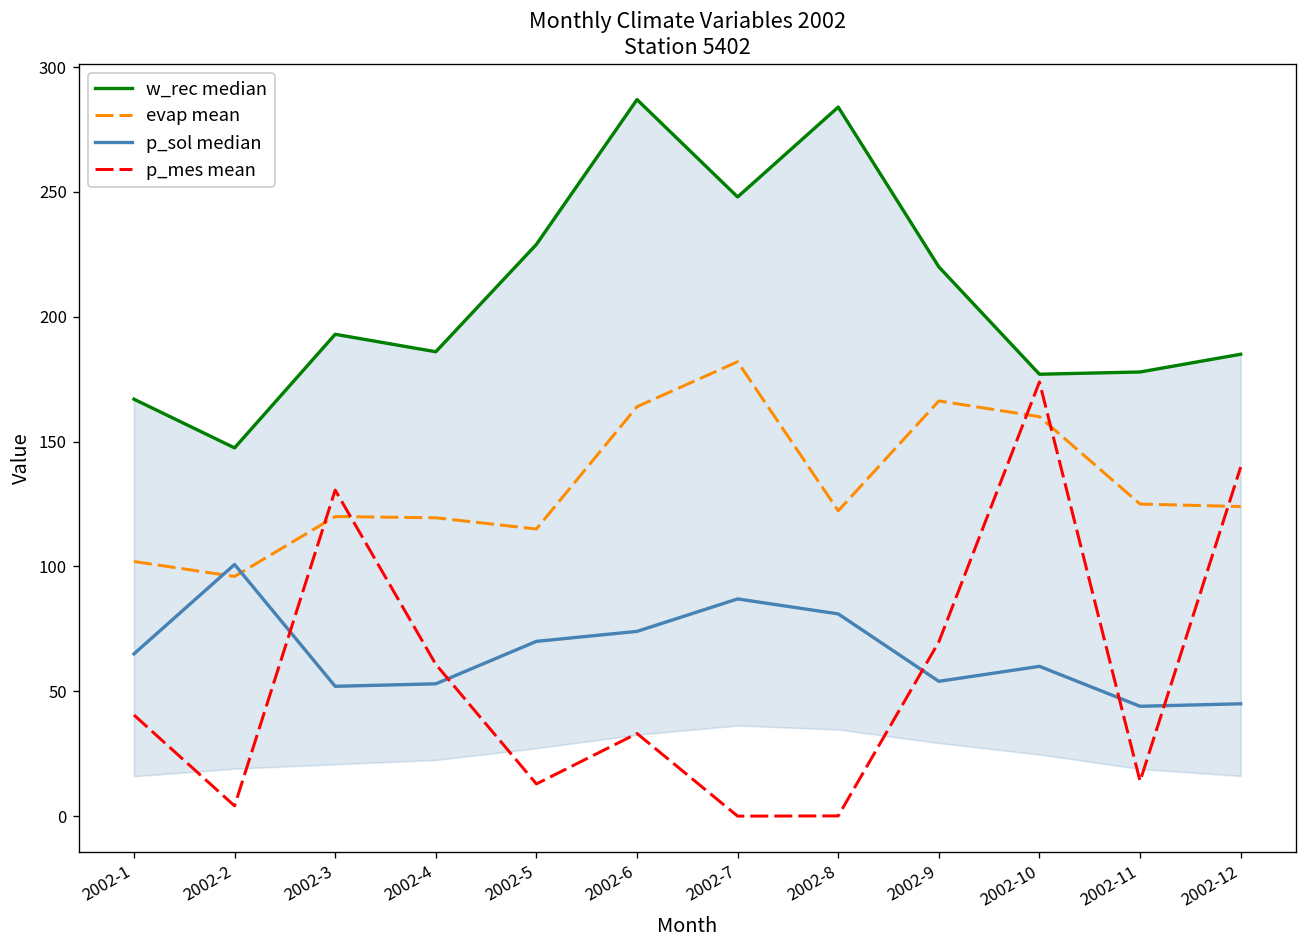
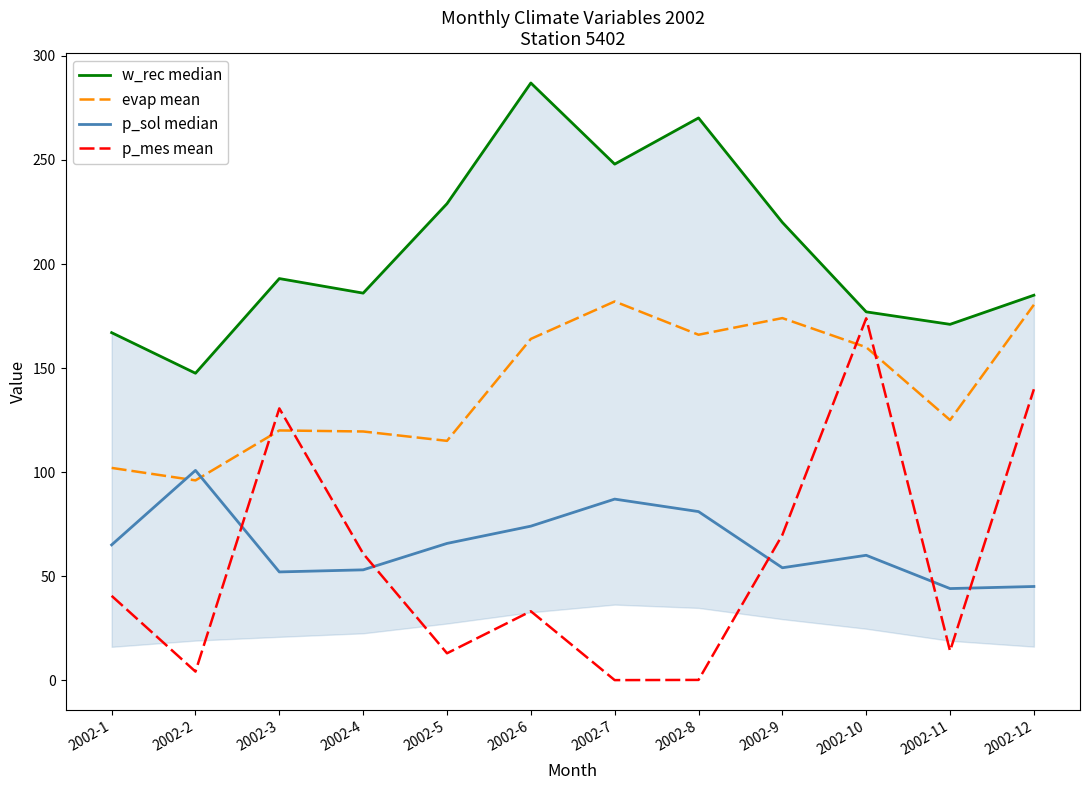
  {
    "w_rec median": {
      "2002-1": 167,
      "2002-2": 148,
      "2002-3": 193,
      "2002-4": 186,
      "2002-5": 229,
      "2002-6": 287,
      "2002-7": 248,
-     "2002-8": 284,
+     "2002-8": 270,
      "2002-9": 220,
      "2002-10": 177,
-     "2002-11": 178,
+     "2002-11": 171,
      "2002-12": 185
    },
    "evap mean": {
      "2002-1": 102,
      "2002-2": 96,
      "2002-3": 120,
      "2002-4": 120,
      "2002-5": 115,
      "2002-6": 164,
      "2002-7": 182,
-     "2002-8": 122,
-     "2002-9": 166,
+     "2002-8": 166,
+     "2002-9": 174,
      "2002-10": 160,
      "2002-11": 125,
-     "2002-12": 124
+     "2002-12": 180
    },
    "p_sol median": {
      "2002-1": 65,
      "2002-2": 101,
      "2002-3": 52,
      "2002-4": 53,
-     "2002-5": 70,
+     "2002-5": 66,
      "2002-6": 74,
      "2002-7": 87,
      "2002-8": 81,
      "2002-9": 54,
      "2002-10": 60,
      "2002-11": 44,
      "2002-12": 45
    },
    "p_mes mean": {
      "2002-1": 41,
      "2002-2": 4,
      "2002-3": 131,
      "2002-4": 61,
      "2002-5": 13,
      "2002-6": 33,
      "2002-7": 0,
      "2002-8": 0,
      "2002-9": 70,
      "2002-10": 174,
      "2002-11": 14,
      "2002-12": 140
    }
  }
